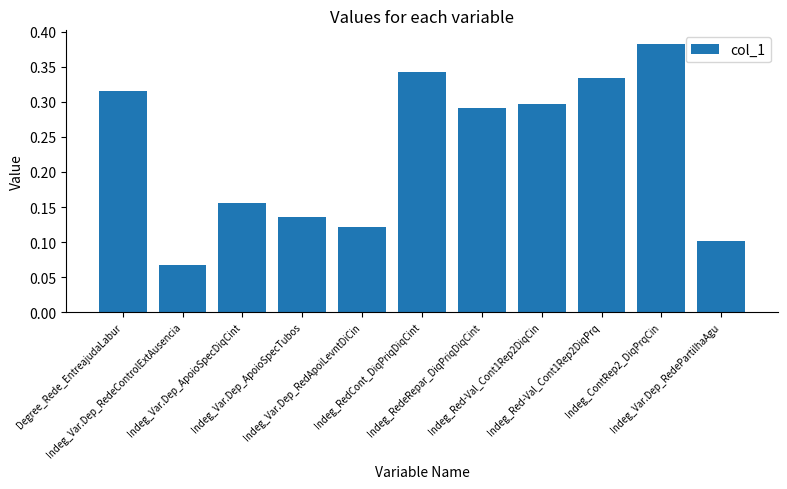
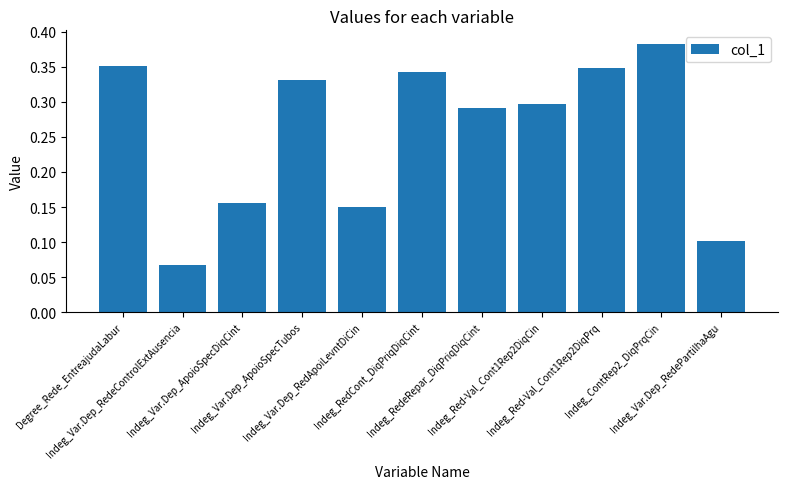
  {
-   "Degree_Rede_EntreajudaLabur": 0.32,
+   "Degree_Rede_EntreajudaLabur": 0.35,
    "Indeg_Var.Dep_RedeControlExtAusencia": 0.07,
    "Indeg_Var.Dep_ApoioSpecDiqCint": 0.16,
-   "Indeg_Var.Dep_ApoioSpecTubos": 0.14,
-   "Indeg_Var.Dep_RedApoiLevntDiCin": 0.12,
+   "Indeg_Var.Dep_ApoioSpecTubos": 0.33,
+   "Indeg_Var.Dep_RedApoiLevntDiCin": 0.15,
    "Indeg_RedCont_DiqPriqDiqCint": 0.34,
    "Indeg_RedeRepar_DiqPriqDiqCint": 0.29,
    "Indeg_Red-Val_Cont1Rep2DiqCin": 0.30,
-   "Indeg_Red-Val_Cont1Rep2DiqPrq": 0.33,
+   "Indeg_Red-Val_Cont1Rep2DiqPrq": 0.35,
    "Indeg_ContRep2_DiqPrqCin": 0.38,
    "Indeg_Var.Dep_RedePartilhaAgu": 0.10
  }
